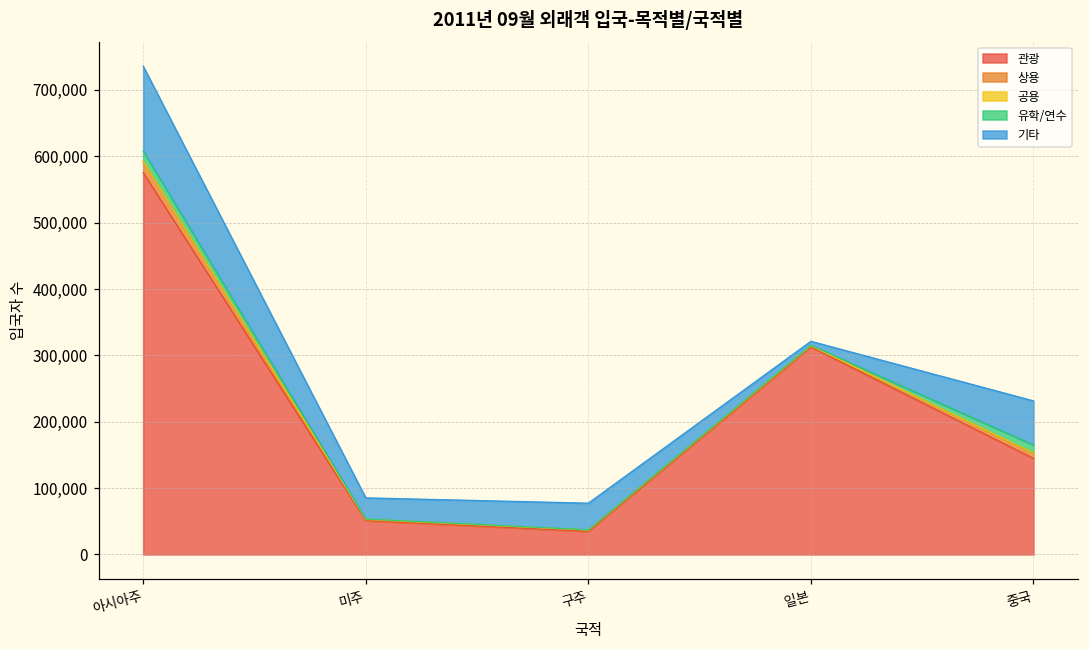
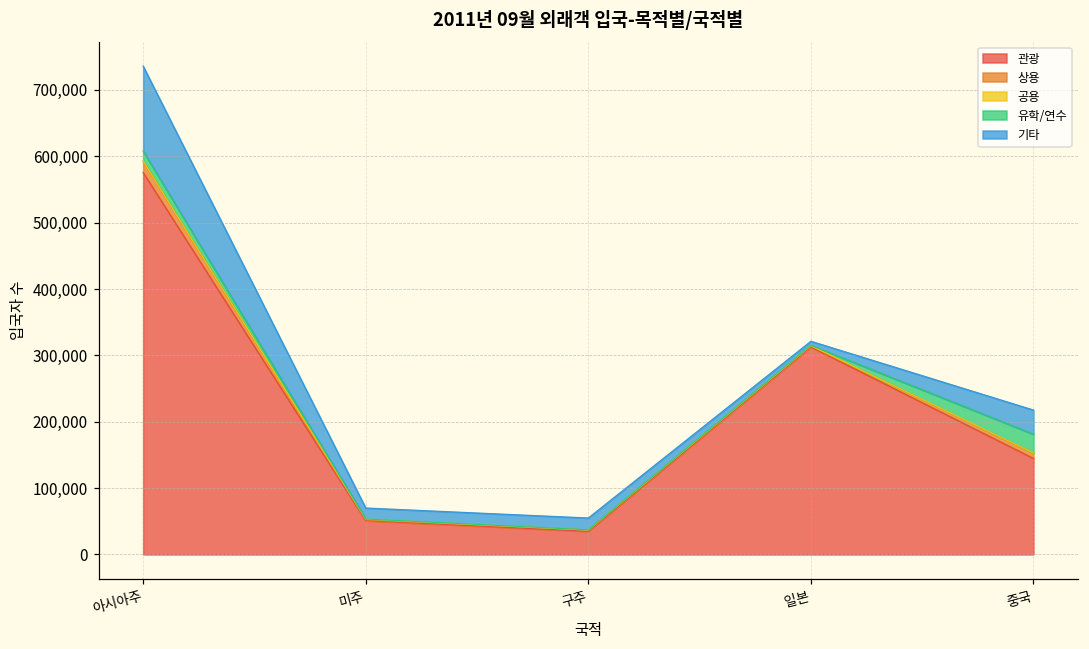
  {
    "유학/연수": {
      "아시아주": "10,000",
-     "중국": "10,000"
+     "중국": "30,000"
    },
    "기타": {
      "아시아주": "130,000",
-     "미주": "30,000",
-     "구주": "40,000",
+     "미주": "20,000",
+     "구주": "20,000",
      "일본": "10,000",
-     "중국": "70,000"
+     "중국": "40,000"
    }
  }
